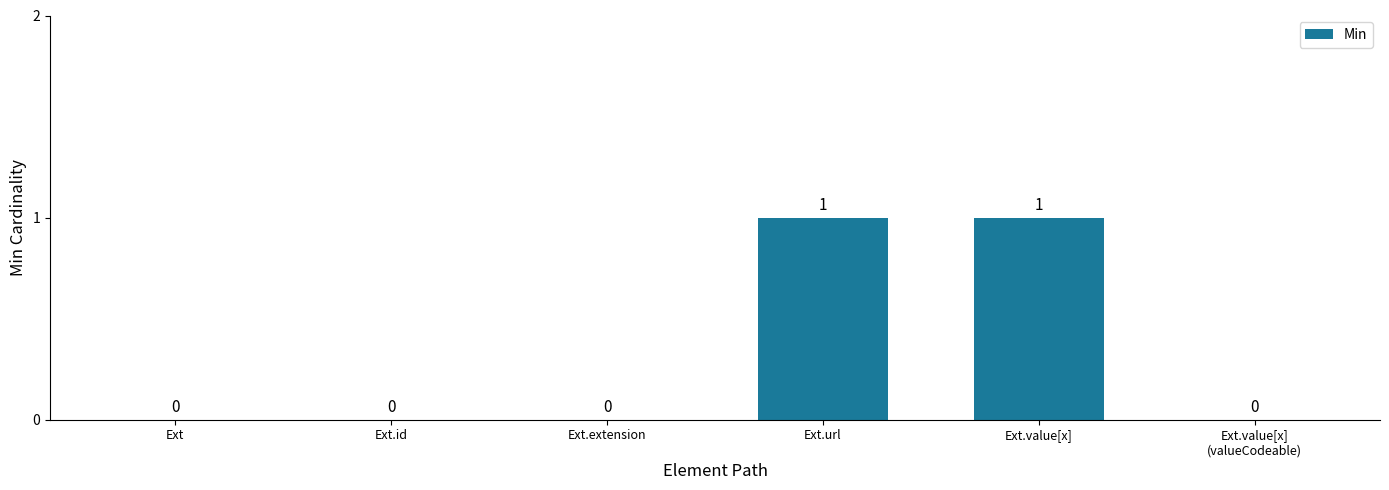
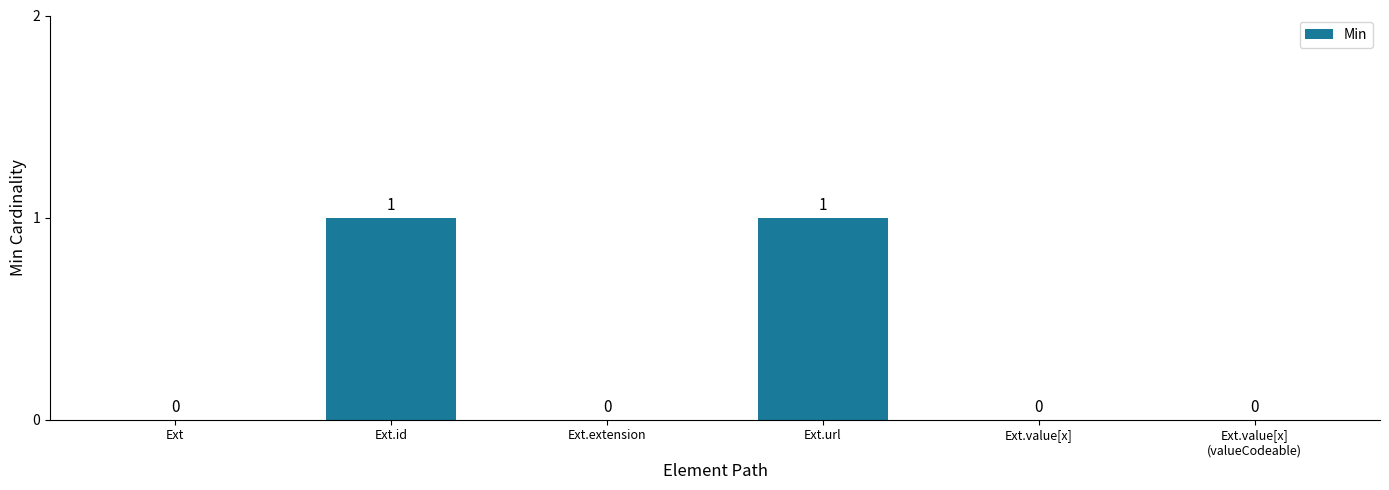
  {
    "Ext": 0,
-   "Ext.id": 0,
+   "Ext.id": 1,
    "Ext.extension": 0,
    "Ext.url": 1,
-   "Ext.value[x]": 1,
+   "Ext.value[x]": 0,
    "Ext.value[x] (valueCodeable)": 0
  }
